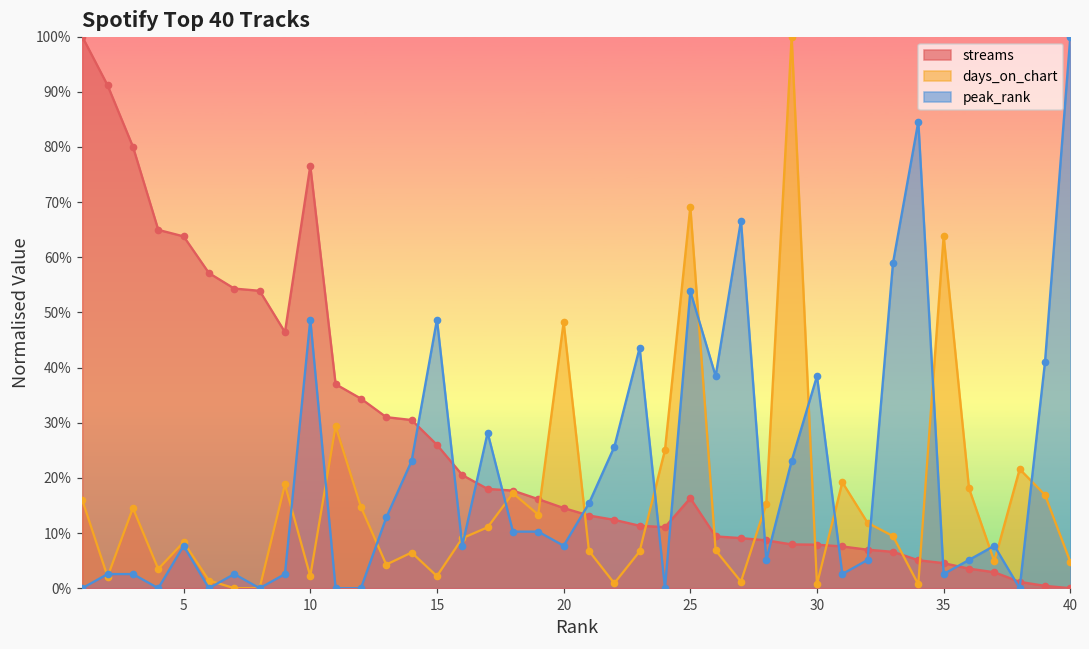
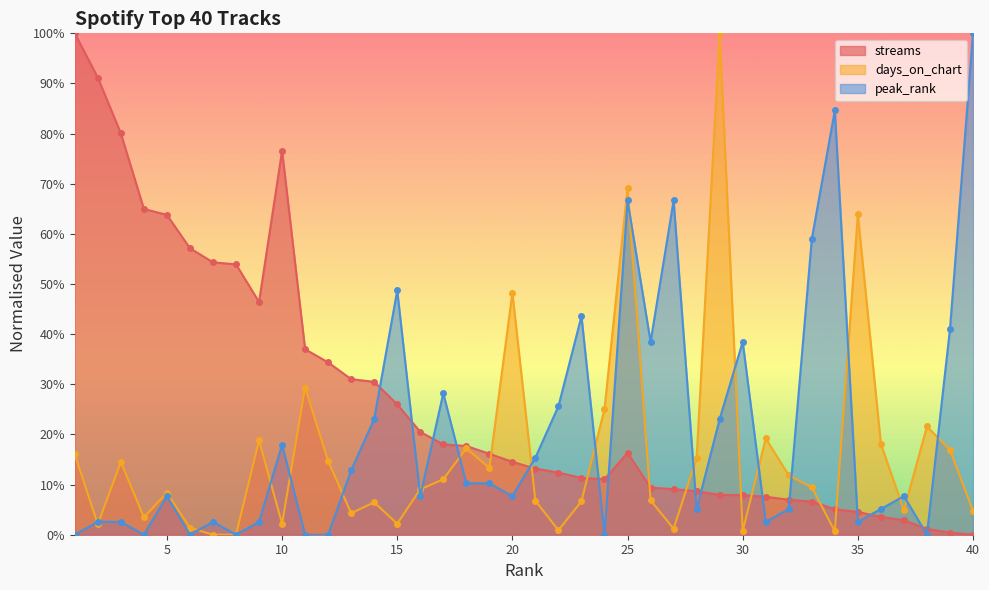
  {
    "streams": {
      "5": "64%",
      "10": "77%",
      "15": "26%",
      "20": "15%",
      "25": "16%",
      "30": "8%",
      "35": "5%",
      "40": "0%"
    },
    "days_on_chart": {
      "5": "8%",
      "10": "2%",
      "15": "2%",
      "20": "48%",
      "25": "69%",
      "30": "1%",
      "35": "64%",
      "40": "5%"
    },
    "peak_rank": {
      "5": "8%",
-     "10": "49%",
+     "10": "18%",
      "15": "49%",
      "20": "8%",
-     "25": "54%",
+     "25": "67%",
      "30": "38%",
      "35": "3%",
      "40": "100%"
    }
  }
